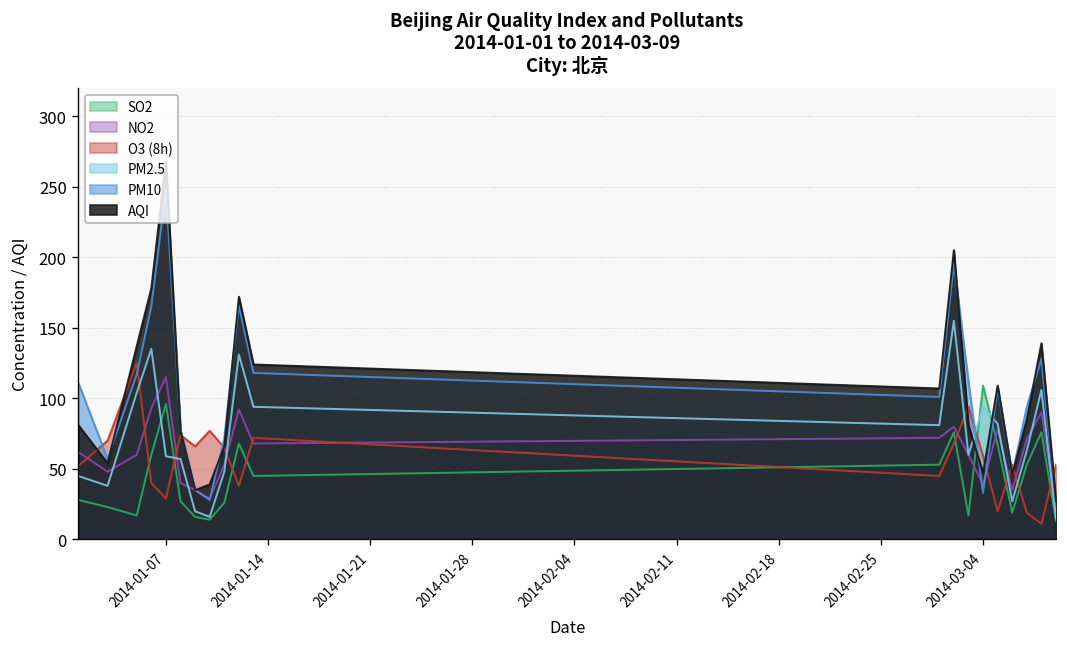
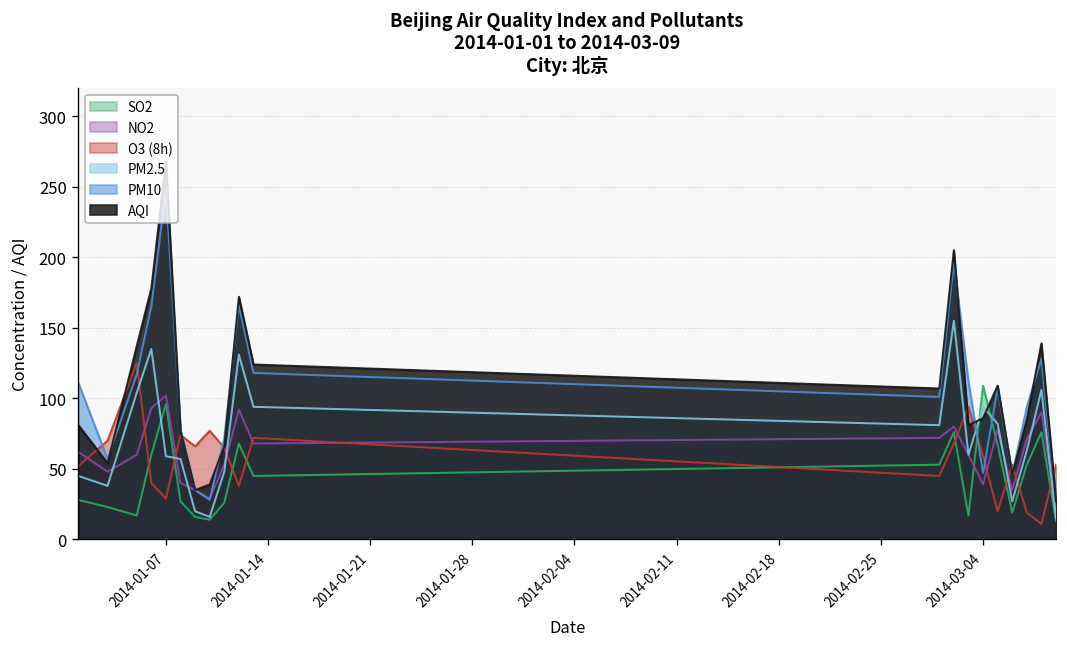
  {
    "SO2": {
      "2014-01-07": 96,
      "2014-03-04": 109
    },
    "NO2": {
-     "2014-01-07": 115,
+     "2014-01-07": 102,
      "2014-03-04": 39
    },
    "O3 (8h)": {
      "2014-01-07": 29,
      "2014-03-04": 59
    },
    "PM2.5": {
      "2014-01-07": 59,
      "2014-03-04": 94
    },
    "PM10": {
-     "2014-03-04": 33
+     "2014-03-04": 47
    },
    "AQI": {
-     "2014-03-04": 47
+     "2014-03-04": 86
    }
  }
